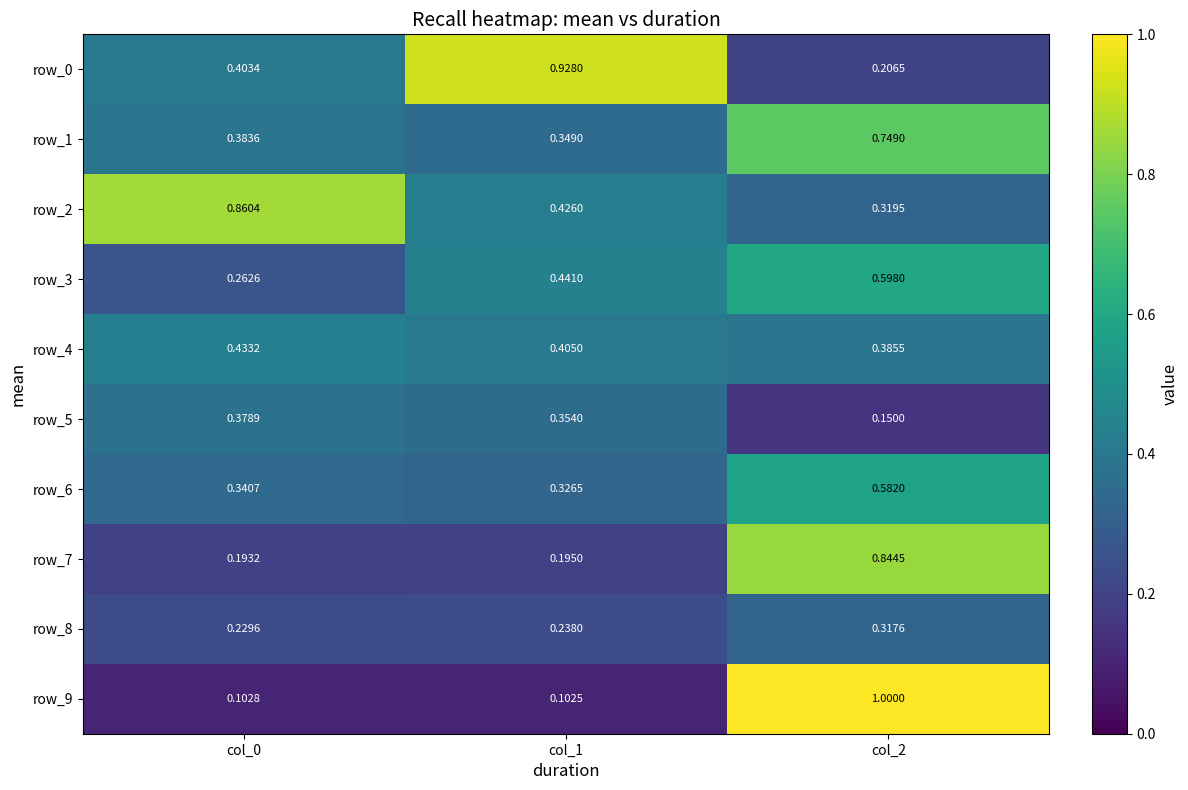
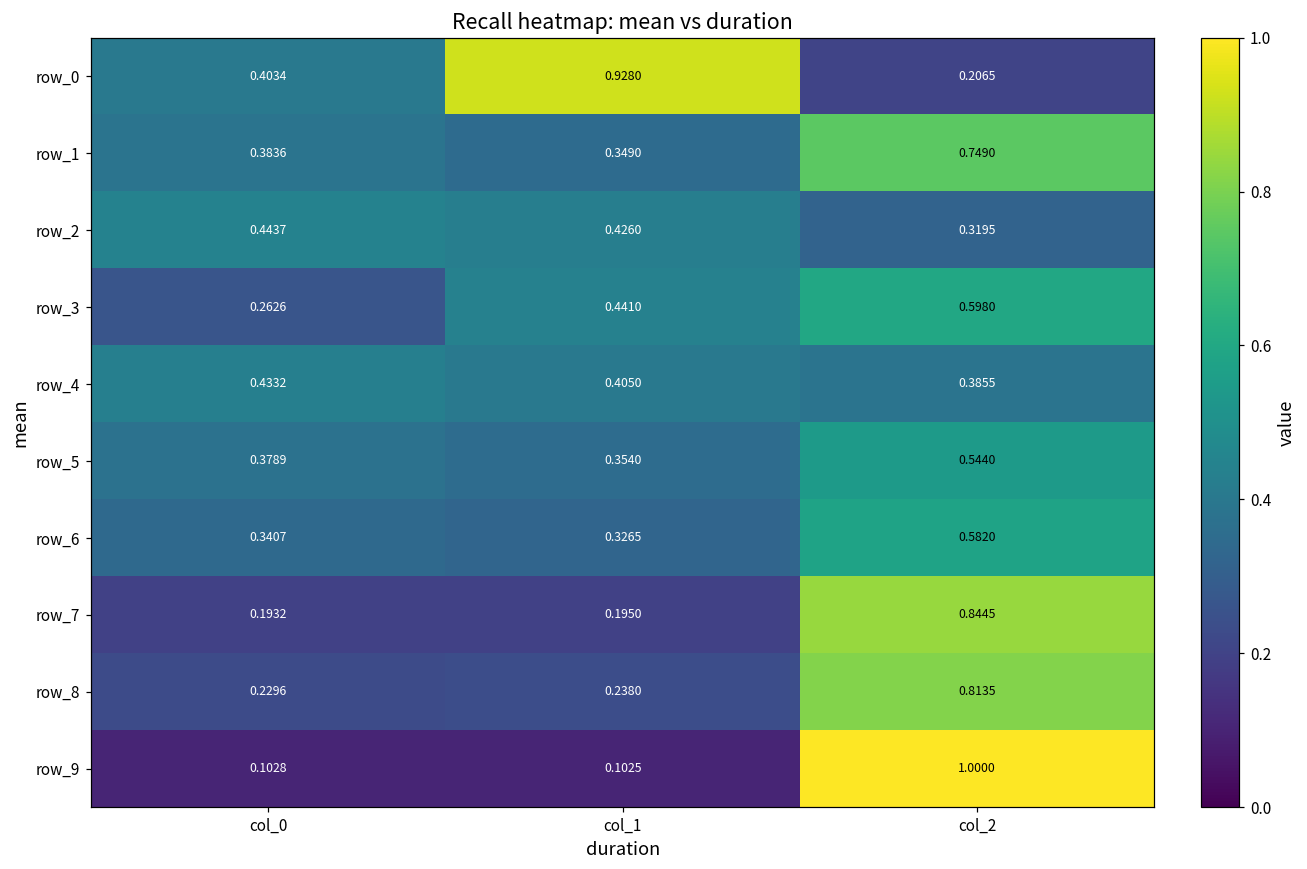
  {
    "row_0": {
      "col_0": 0.4034,
      "col_1": 0.9280,
      "col_2": 0.2065
    },
    "row_1": {
      "col_0": 0.3836,
      "col_1": 0.3490,
      "col_2": 0.7490
    },
    "row_2": {
-     "col_0": 0.8604,
+     "col_0": 0.4437,
      "col_1": 0.4260,
      "col_2": 0.3195
    },
    "row_3": {
      "col_0": 0.2626,
      "col_1": 0.4410,
      "col_2": 0.5980
    },
    "row_4": {
      "col_0": 0.4332,
      "col_1": 0.4050,
      "col_2": 0.3855
    },
    "row_5": {
      "col_0": 0.3789,
      "col_1": 0.3540,
-     "col_2": 0.1500
+     "col_2": 0.5440
    },
    "row_6": {
      "col_0": 0.3407,
      "col_1": 0.3265,
      "col_2": 0.5820
    },
    "row_7": {
      "col_0": 0.1932,
      "col_1": 0.1950,
      "col_2": 0.8445
    },
    "row_8": {
      "col_0": 0.2296,
      "col_1": 0.2380,
-     "col_2": 0.3176
+     "col_2": 0.8135
    },
    "row_9": {
      "col_0": 0.1028,
      "col_1": 0.1025,
      "col_2": 1.0000
    }
  }
